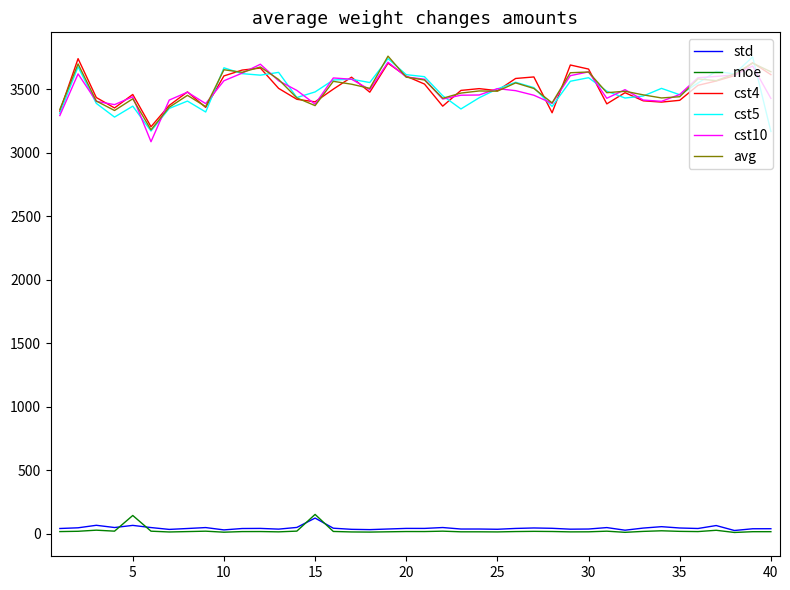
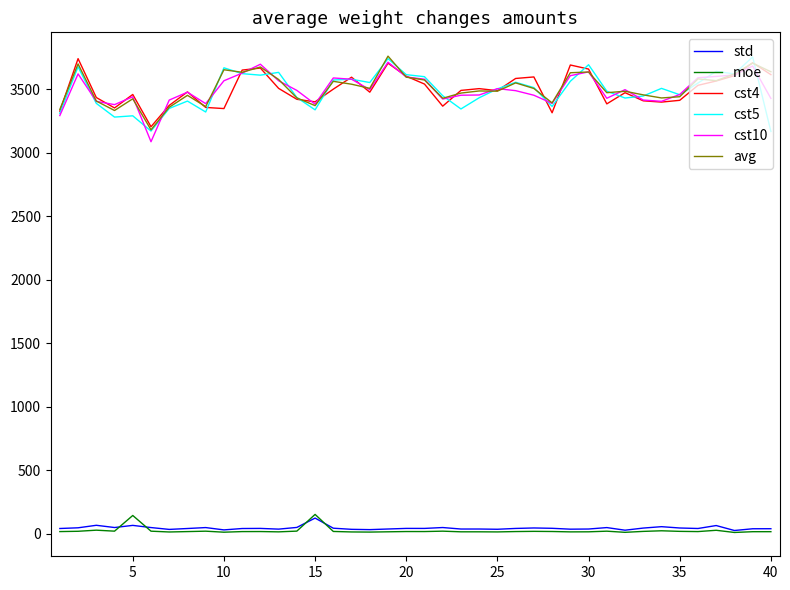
  {
    "std": {
      "5": 70,
      "15": 130,
      "20": 40,
      "25": 40,
      "30": 40,
      "35": 50,
      "40": 40
    },
    "moe": {
      "5": 150,
      "15": 150,
      "20": 20,
      "25": 20,
      "30": 20,
      "35": 20,
      "40": 20
    },
    "cst4": {
-     "10": 3610,
+     "10": 3350,
      "30": 3660,
      "35": 3410
    },
    "cst5": {
-     "5": 3370,
-     "15": 3480,
-     "30": 3590
+     "5": 3290,
+     "15": 3340,
+     "30": 3690
    },
    "cst10": {
      "10": 3570
    }
  }
